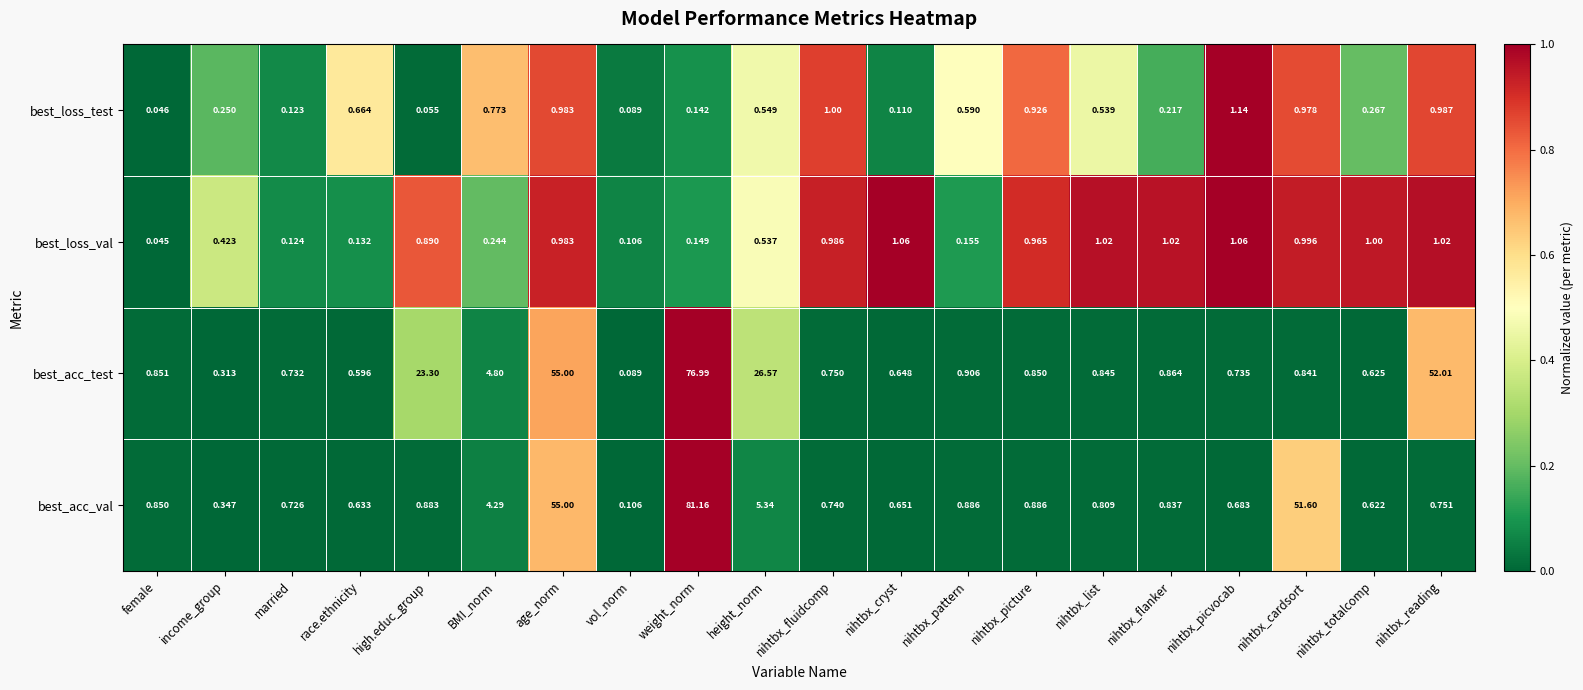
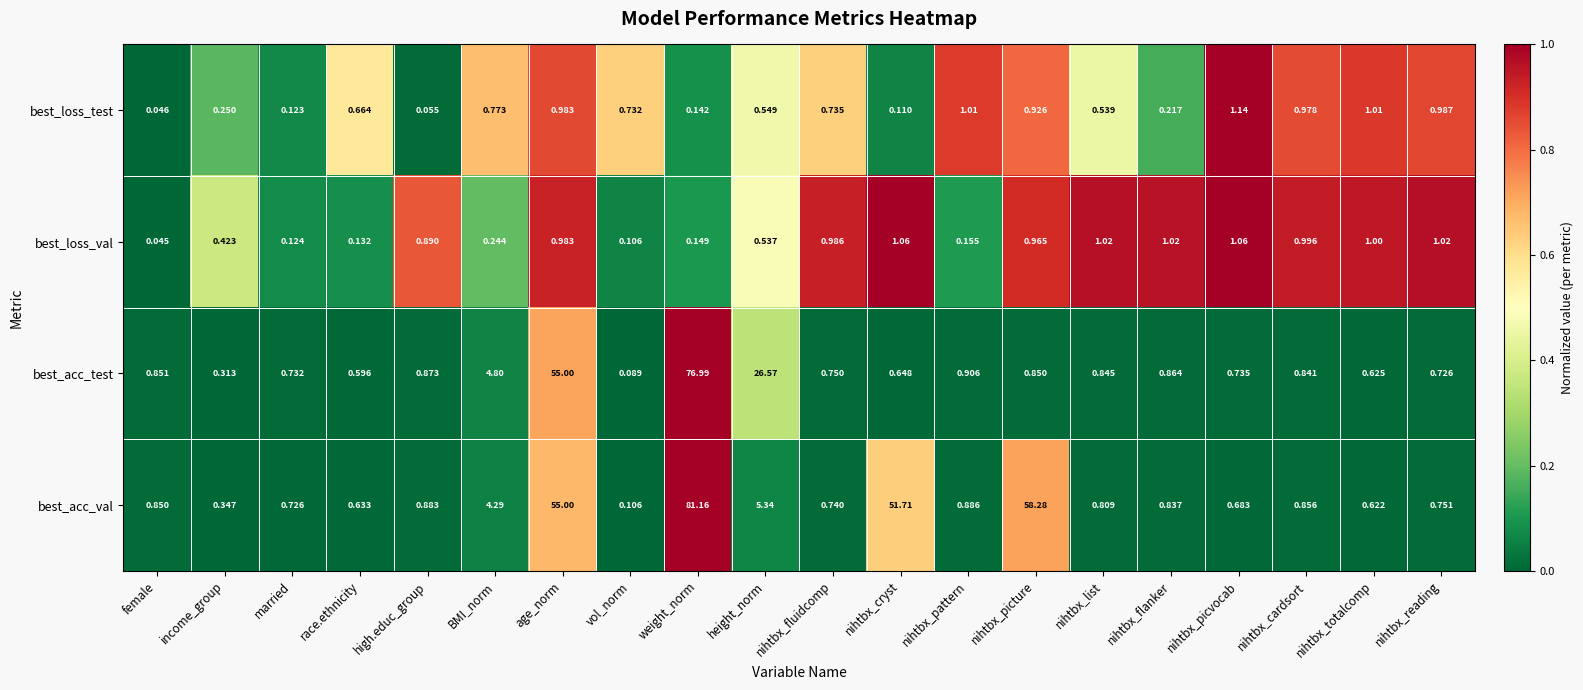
  {
    "best_loss_test": {
      "female": 0.046,
      "income_group": 0.250,
      "married": 0.123,
      "race.ethnicity": 0.664,
      "high.educ_group": 0.055,
      "BMI_norm": 0.773,
      "age_norm": 0.983,
-     "vol_norm": 0.089,
+     "vol_norm": 0.732,
      "weight_norm": 0.142,
      "height_norm": 0.549,
-     "nihtbx_fluidcomp": 1.00,
+     "nihtbx_fluidcomp": 0.735,
      "nihtbx_cryst": 0.110,
-     "nihtbx_pattern": 0.590,
+     "nihtbx_pattern": 1.01,
      "nihtbx_picture": 0.926,
      "nihtbx_list": 0.539,
      "nihtbx_flanker": 0.217,
      "nihtbx_picvocab": 1.14,
      "nihtbx_cardsort": 0.978,
-     "nihtbx_totalcomp": 0.267,
+     "nihtbx_totalcomp": 1.01,
      "nihtbx_reading": 0.987
    },
    "best_loss_val": {
      "female": 0.045,
      "income_group": 0.423,
      "married": 0.124,
      "race.ethnicity": 0.132,
      "high.educ_group": 0.890,
      "BMI_norm": 0.244,
      "age_norm": 0.983,
      "vol_norm": 0.106,
      "weight_norm": 0.149,
      "height_norm": 0.537,
      "nihtbx_fluidcomp": 0.986,
      "nihtbx_cryst": 1.06,
      "nihtbx_pattern": 0.155,
      "nihtbx_picture": 0.965,
      "nihtbx_list": 1.02,
      "nihtbx_flanker": 1.02,
      "nihtbx_picvocab": 1.06,
      "nihtbx_cardsort": 0.996,
      "nihtbx_totalcomp": 1.00,
      "nihtbx_reading": 1.02
    },
    "best_acc_test": {
      "female": 0.851,
      "income_group": 0.313,
      "married": 0.732,
      "race.ethnicity": 0.596,
-     "high.educ_group": 23.30,
+     "high.educ_group": 0.873,
      "BMI_norm": 4.80,
      "age_norm": 55.00,
      "vol_norm": 0.089,
      "weight_norm": 76.99,
      "height_norm": 26.57,
      "nihtbx_fluidcomp": 0.750,
      "nihtbx_cryst": 0.648,
      "nihtbx_pattern": 0.906,
      "nihtbx_picture": 0.850,
      "nihtbx_list": 0.845,
      "nihtbx_flanker": 0.864,
      "nihtbx_picvocab": 0.735,
      "nihtbx_cardsort": 0.841,
      "nihtbx_totalcomp": 0.625,
-     "nihtbx_reading": 52.01
+     "nihtbx_reading": 0.726
    },
    "best_acc_val": {
      "female": 0.850,
      "income_group": 0.347,
      "married": 0.726,
      "race.ethnicity": 0.633,
      "high.educ_group": 0.883,
      "BMI_norm": 4.29,
      "age_norm": 55.00,
      "vol_norm": 0.106,
      "weight_norm": 81.16,
      "height_norm": 5.34,
      "nihtbx_fluidcomp": 0.740,
-     "nihtbx_cryst": 0.651,
+     "nihtbx_cryst": 51.71,
      "nihtbx_pattern": 0.886,
-     "nihtbx_picture": 0.886,
+     "nihtbx_picture": 58.28,
      "nihtbx_list": 0.809,
      "nihtbx_flanker": 0.837,
      "nihtbx_picvocab": 0.683,
-     "nihtbx_cardsort": 51.60,
+     "nihtbx_cardsort": 0.856,
      "nihtbx_totalcomp": 0.622,
      "nihtbx_reading": 0.751
    }
  }
